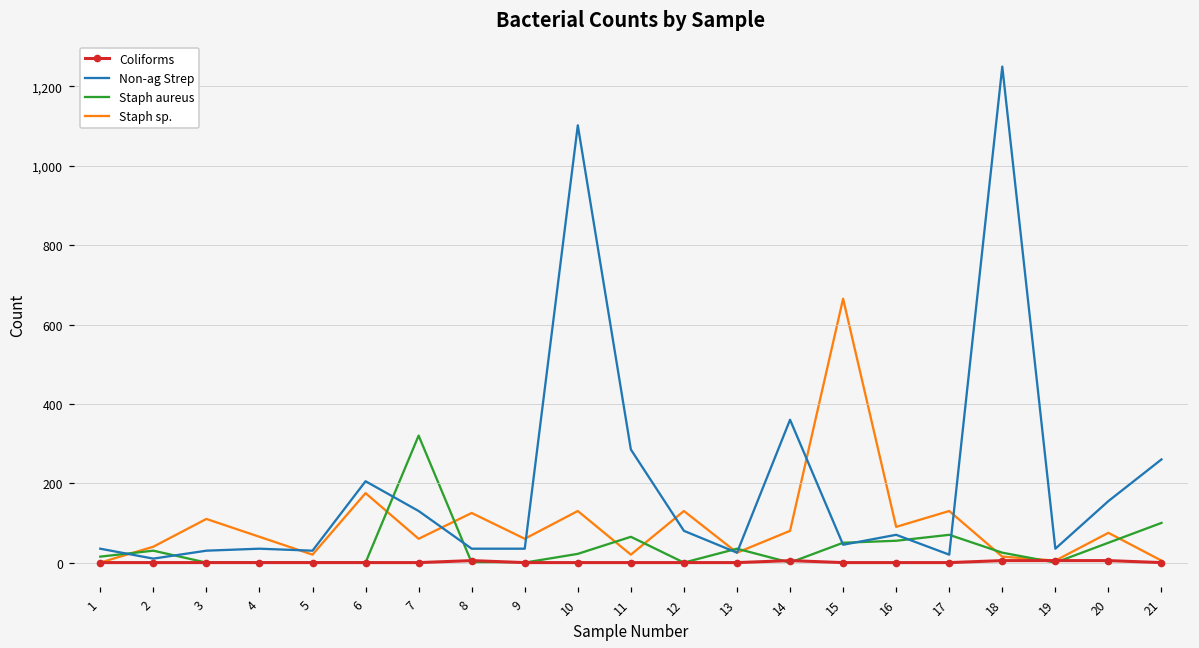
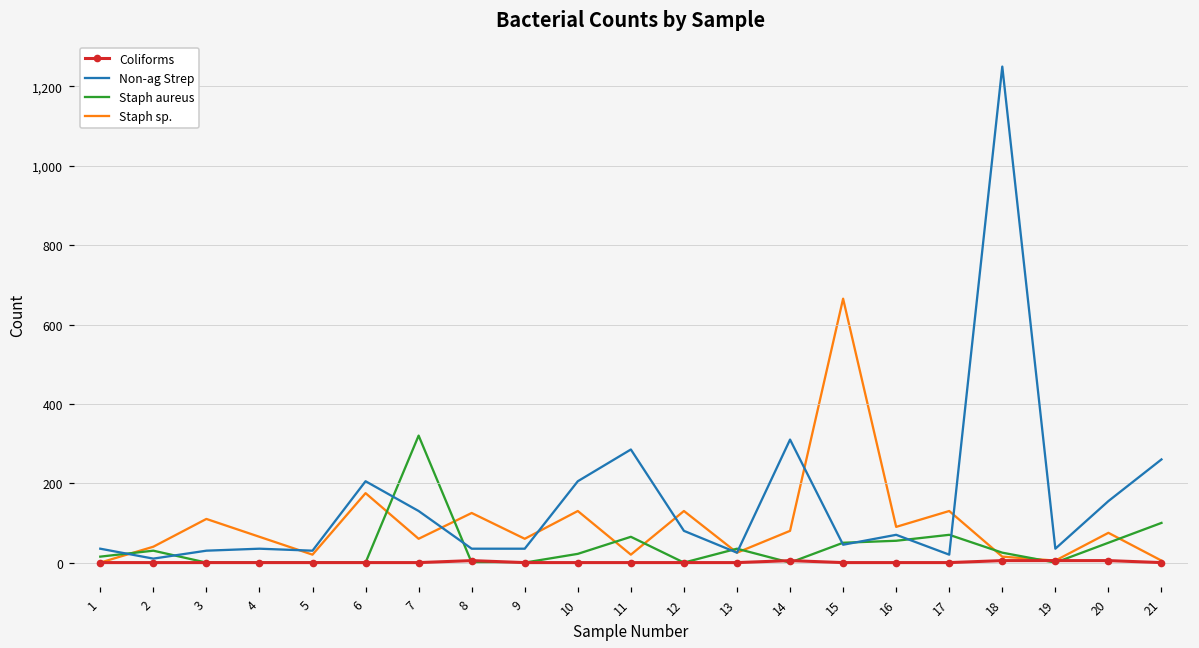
  {
    "Coliforms": {
      "2": "0",
      "7": "0",
      "10": "0",
      "11": "0",
      "13": "0",
      "15": "0",
      "16": "0",
      "17": "0",
      "18": "10",
      "20": "10"
    },
    "Non-ag Strep": {
      "1": "40",
      "2": "10",
      "3": "30",
      "4": "40",
      "5": "30",
      "6": "210",
      "7": "130",
      "8": "40",
      "9": "40",
-     "10": "1,100",
+     "10": "210",
      "11": "290",
      "12": "80",
-     "14": "360",
+     "14": "310",
      "16": "70",
      "17": "20",
      "18": "1,250",
      "19": "40",
      "20": "160",
      "21": "260"
    },
    "Staph aureus": {
      "1": "20",
      "2": "30",
      "7": "320",
      "10": "20",
      "11": "70",
      "13": "40",
      "16": "60",
      "17": "70",
      "18": "30",
      "20": "50",
      "21": "100"
    },
    "Staph sp.": {
      "2": "40",
      "3": "110",
      "4": "70",
      "5": "20",
      "6": "180",
      "7": "60",
      "8": "130",
      "9": "60",
      "10": "130",
      "11": "20",
      "12": "130",
      "14": "80",
      "15": "670",
      "16": "90",
      "17": "130",
      "18": "20",
      "20": "80"
    }
  }
